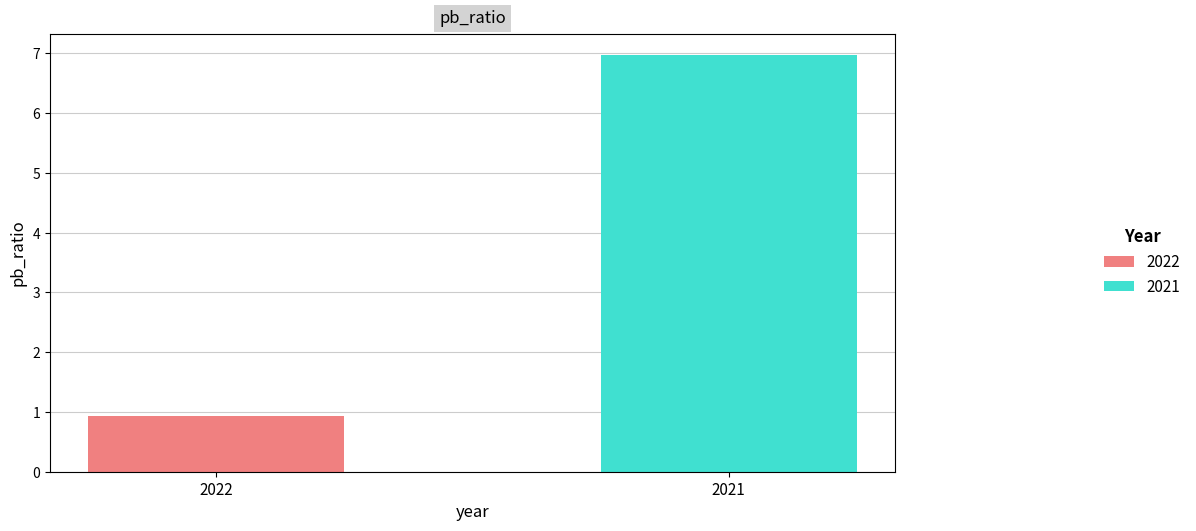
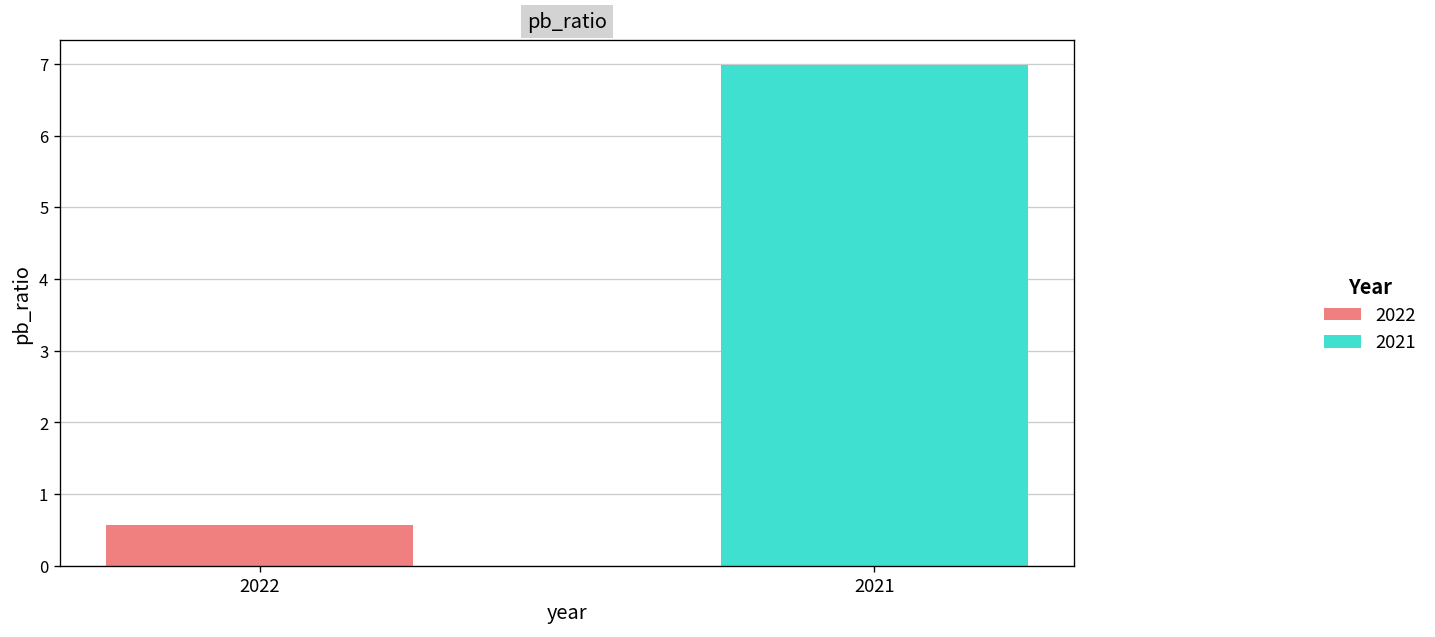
  {
-   "2022": 0.9,
+   "2022": 0.6,
    "2021": 7.0
  }
